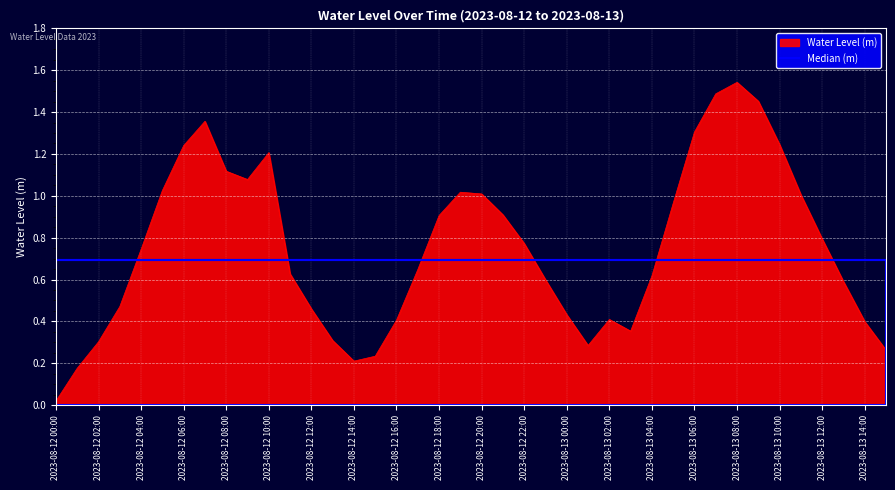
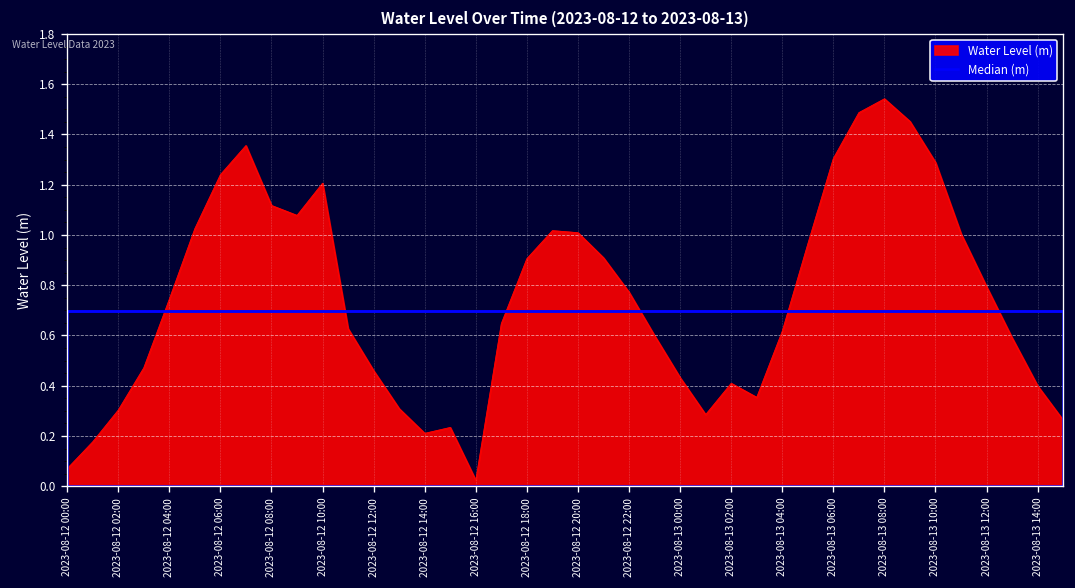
  {
    "Water Level (m)": {
-     "2023-08-12 00:00": 0.02,
+     "2023-08-12 00:00": 0.07,
      "2023-08-12 02:00": 0.30,
      "2023-08-12 04:00": 0.74,
      "2023-08-12 06:00": 1.24,
      "2023-08-12 08:00": 1.12,
      "2023-08-12 10:00": 1.21,
      "2023-08-12 12:00": 0.46,
      "2023-08-12 14:00": 0.21,
-     "2023-08-12 16:00": 0.41,
+     "2023-08-12 16:00": 0.02,
      "2023-08-12 18:00": 0.91,
      "2023-08-12 20:00": 1.01,
      "2023-08-12 22:00": 0.77,
      "2023-08-13 00:00": 0.43,
      "2023-08-13 02:00": 0.41,
      "2023-08-13 04:00": 0.62,
      "2023-08-13 06:00": 1.30,
      "2023-08-13 08:00": 1.54,
-     "2023-08-13 10:00": 1.24,
+     "2023-08-13 10:00": 1.29,
      "2023-08-13 12:00": 0.79,
      "2023-08-13 14:00": 0.40
    }
  }
